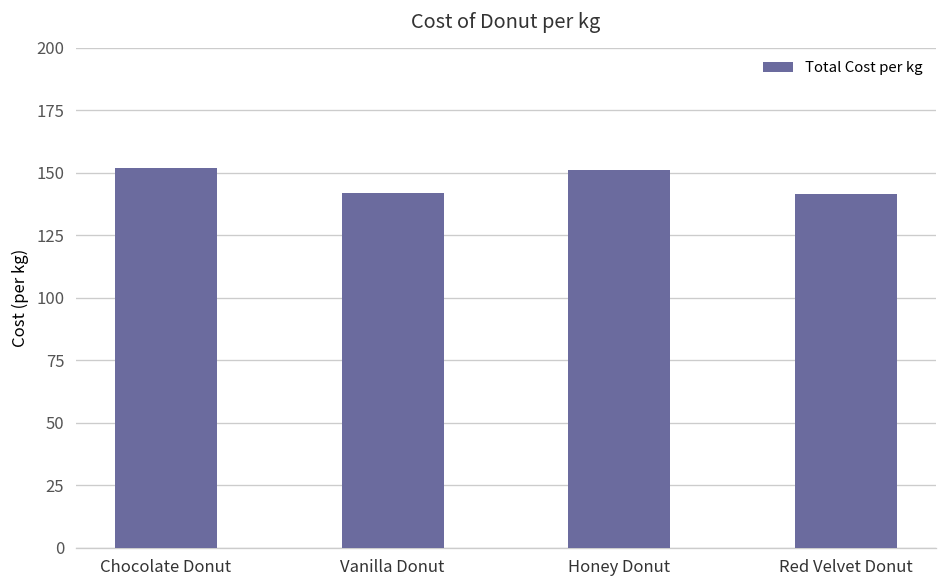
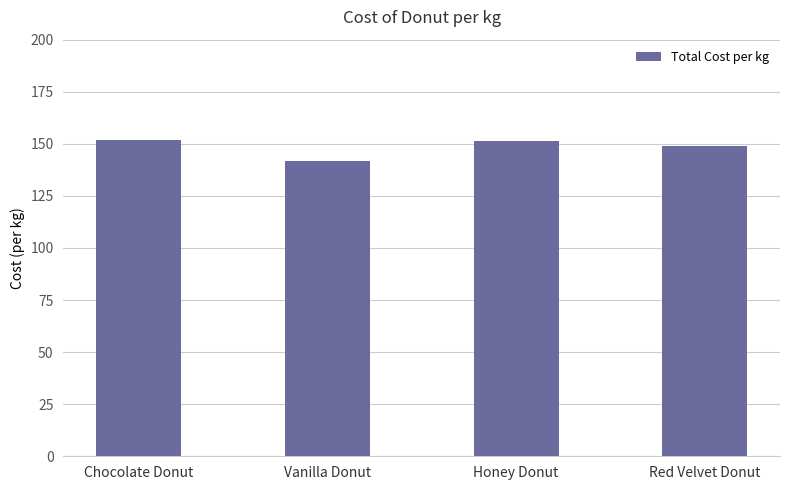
  {
    "Chocolate Donut": 152,
    "Vanilla Donut": 142,
    "Honey Donut": 151,
-   "Red Velvet Donut": 141
+   "Red Velvet Donut": 149
  }
